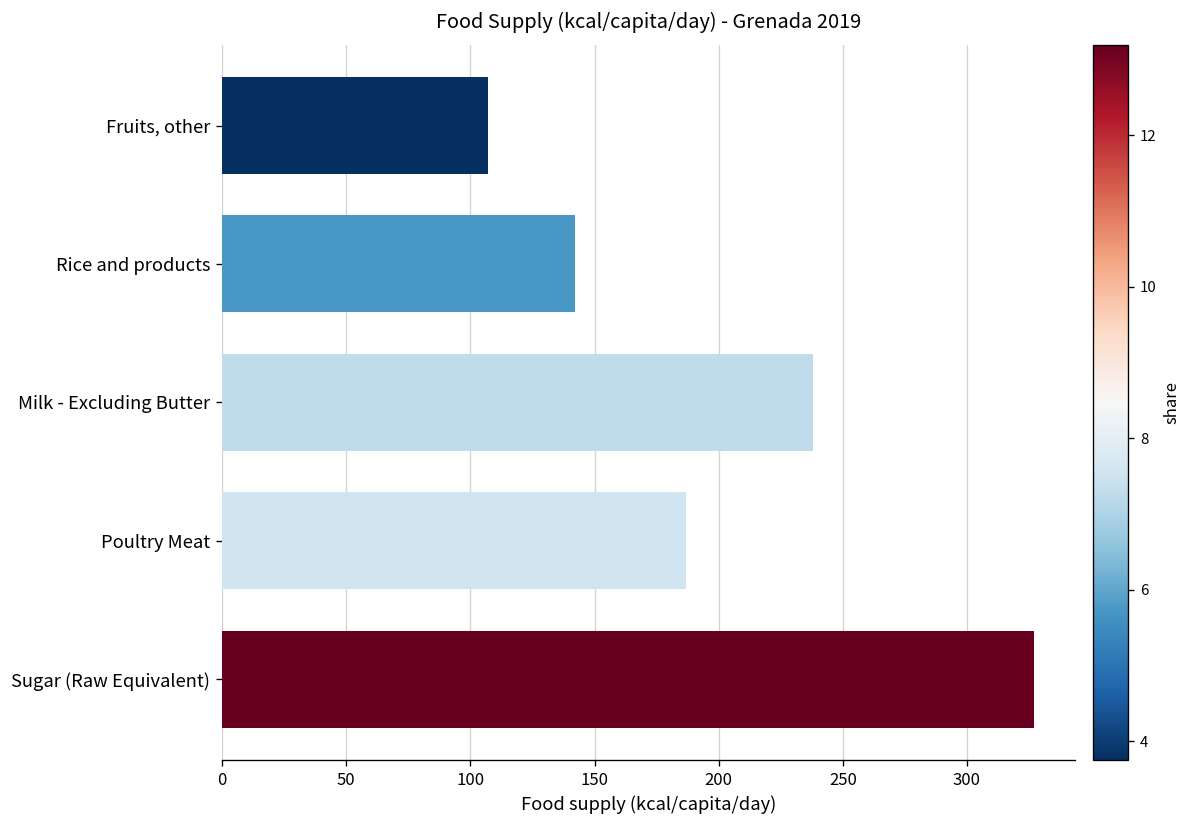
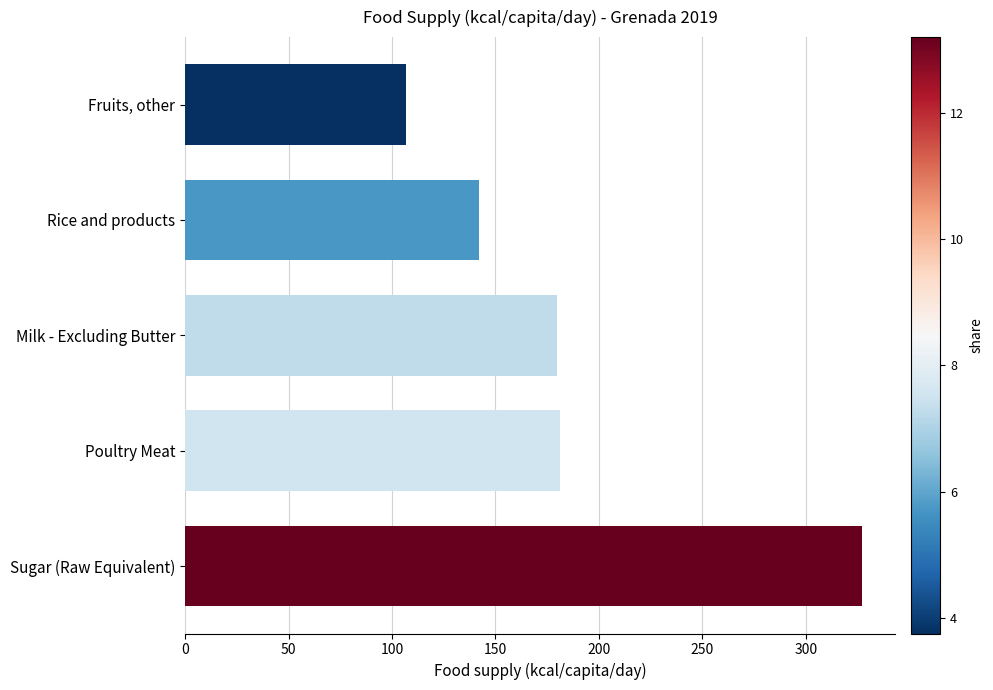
  {
    "Fruits, other": 107,
    "Rice and products": 142,
-   "Milk - Excluding Butter": 238,
-   "Poultry Meat": 187,
+   "Milk - Excluding Butter": 180,
+   "Poultry Meat": 181,
    "Sugar (Raw Equivalent)": 327
  }
